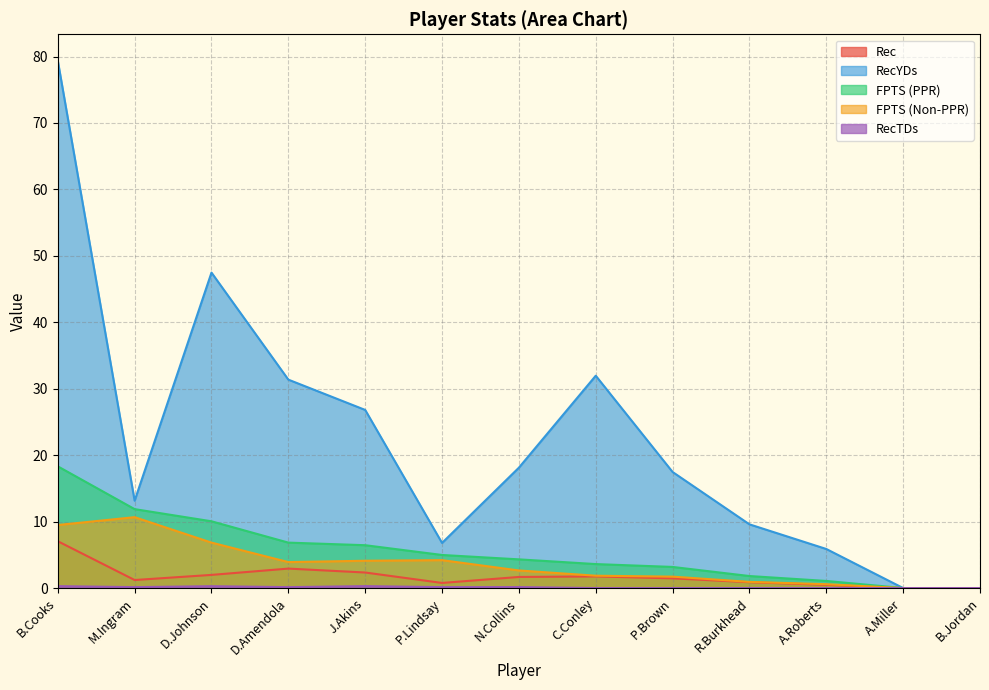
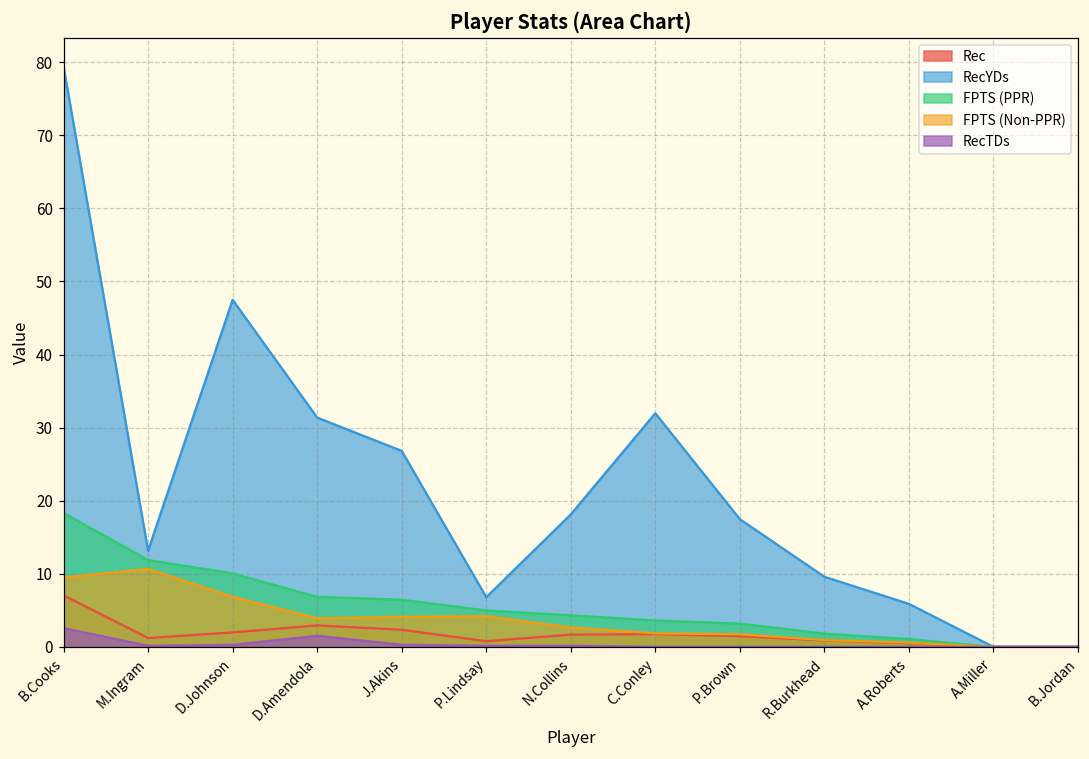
  {
    "Rec": {
      "B.Cooks": 7,
      "M.Ingram": 1,
      "D.Johnson": 2,
      "D.Amendola": 3,
      "J.Akins": 2,
      "P.Lindsay": 1,
      "N.Collins": 2
    },
    "RecYDs": {
      "B.Cooks": 79,
      "M.Ingram": 13,
      "D.Johnson": 47,
      "D.Amendola": 31,
      "J.Akins": 27,
      "P.Lindsay": 7,
      "N.Collins": 18,
      "C.Conley": 32,
      "P.Brown": 17,
      "R.Burkhead": 10,
      "A.Roberts": 6
    },
    "FPTS (PPR)": {
      "B.Cooks": 18,
      "M.Ingram": 12,
      "D.Johnson": 10,
      "D.Amendola": 7,
      "J.Akins": 6,
      "P.Lindsay": 5,
      "N.Collins": 4,
      "C.Conley": 4,
      "P.Brown": 3,
      "R.Burkhead": 2,
      "A.Roberts": 1
    },
    "FPTS (Non-PPR)": {
      "B.Cooks": 9,
      "M.Ingram": 11,
      "D.Johnson": 7,
      "D.Amendola": 4,
      "J.Akins": 4,
      "P.Lindsay": 4,
      "N.Collins": 3
    },
    "RecTDs": {
-     "B.Cooks": 0,
+     "B.Cooks": 3,
      "M.Ingram": 0,
      "D.Johnson": 0,
-     "D.Amendola": 0,
+     "D.Amendola": 2,
      "J.Akins": 0,
      "P.Lindsay": 0,
      "N.Collins": 0,
      "C.Conley": 0,
      "P.Brown": 0,
      "R.Burkhead": 0,
      "A.Roberts": 0
    }
  }
